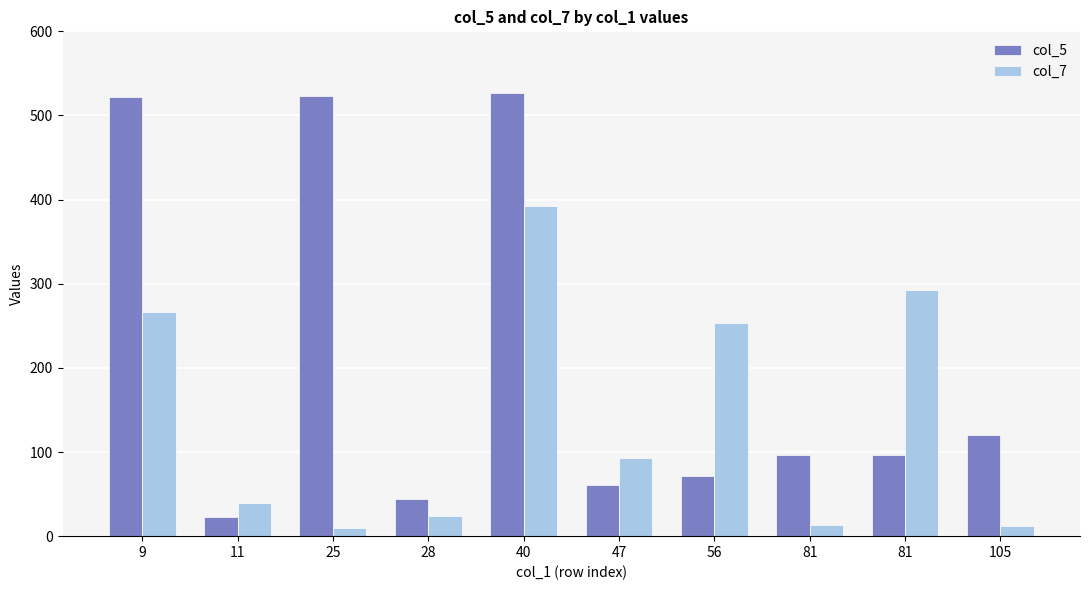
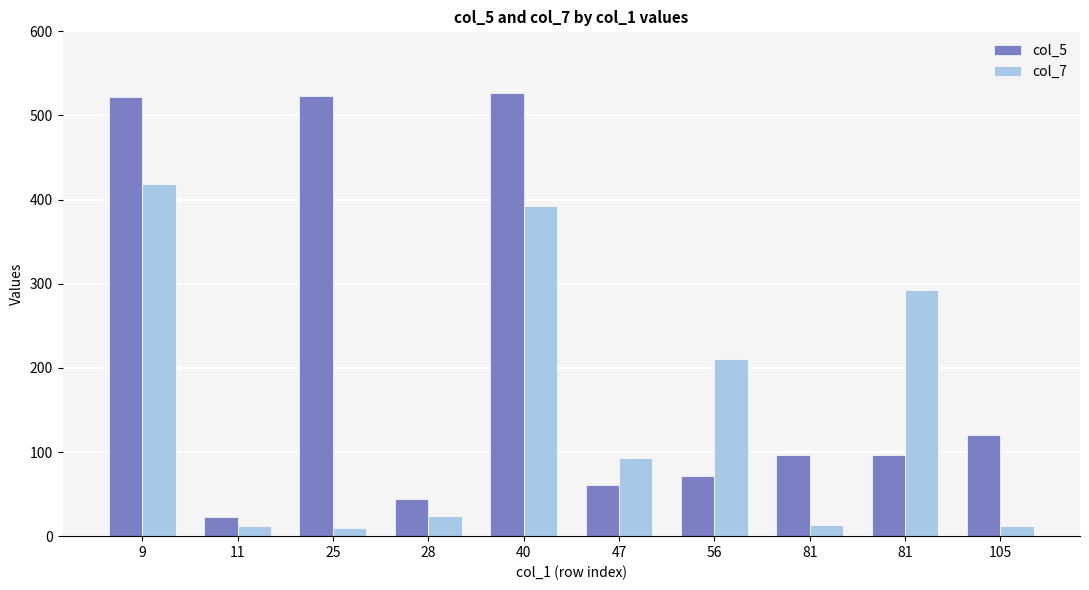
  {
    "col_5": {
      "9": 520,
      "11": 20,
      "25": 520,
      "28": 40,
      "40": 530,
      "47": 60,
      "56": 70,
      "105": 120
    },
    "col_7": {
-     "9": 270,
-     "11": 40,
+     "9": 420,
+     "11": 10,
      "25": 10,
      "28": 20,
      "40": 390,
      "47": 90,
-     "56": 250,
+     "56": 210,
      "105": 10
    }
  }
